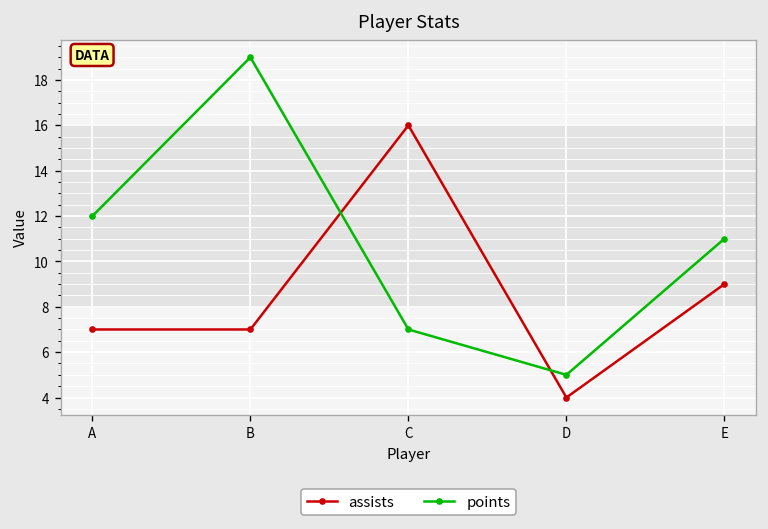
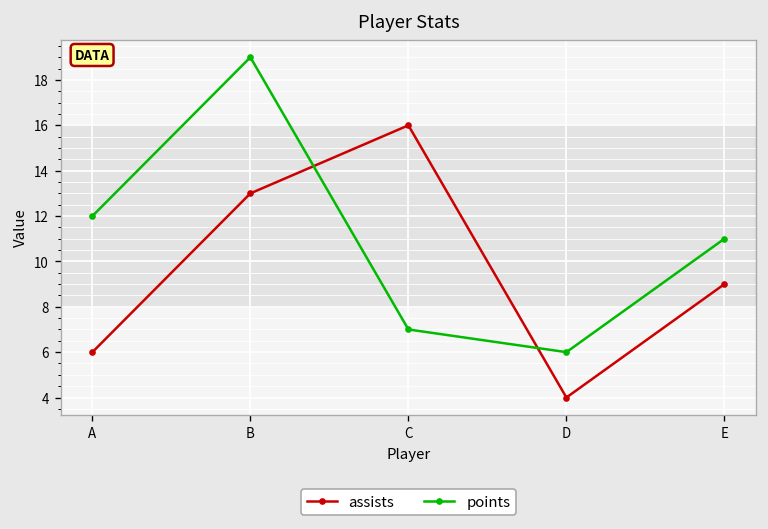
  {
    "assists": {
-     "A": 7,
-     "B": 7,
+     "A": 6,
+     "B": 13,
      "C": 16,
      "D": 4,
      "E": 9
    },
    "points": {
      "A": 12,
      "B": 19,
      "C": 7,
-     "D": 5,
+     "D": 6,
      "E": 11
    }
  }
